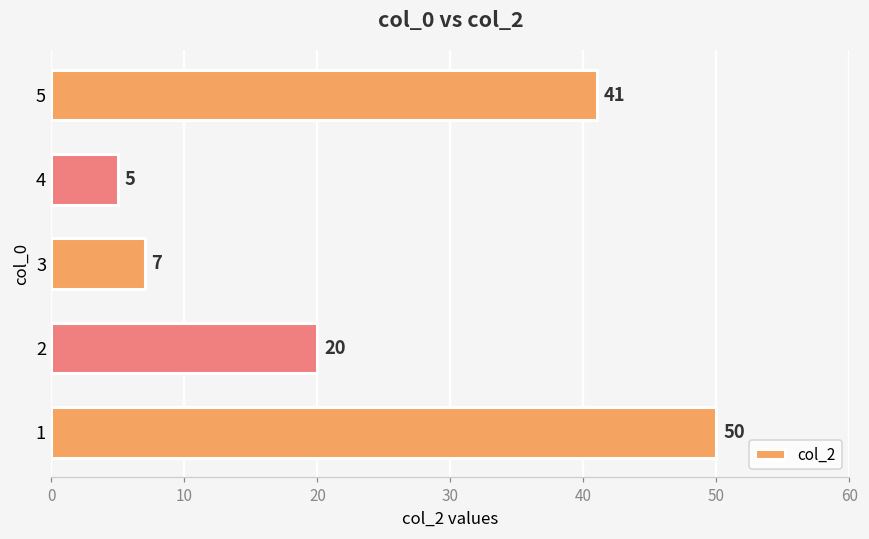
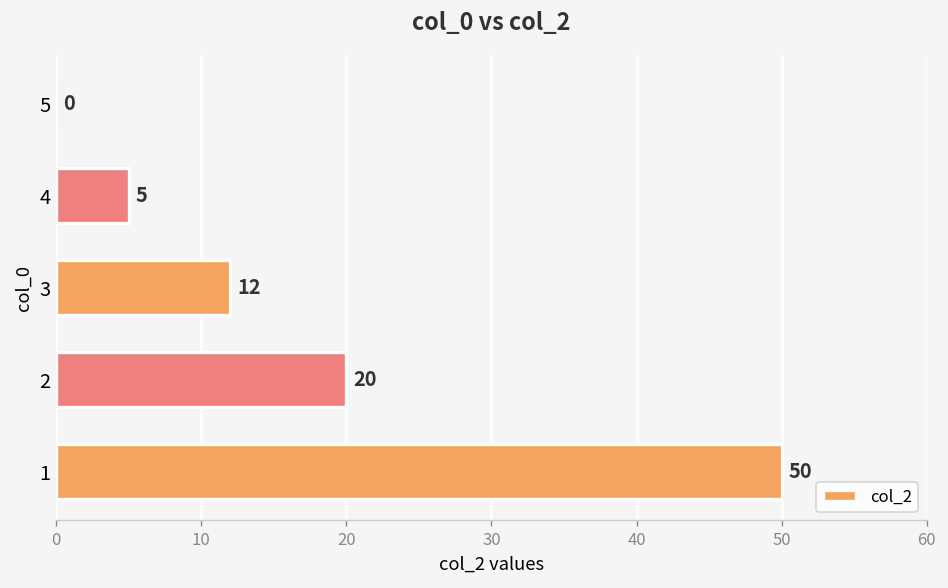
  {
-   "5": 41,
+   "5": 0,
    "4": 5,
-   "3": 7,
+   "3": 12,
    "2": 20,
    "1": 50
  }
